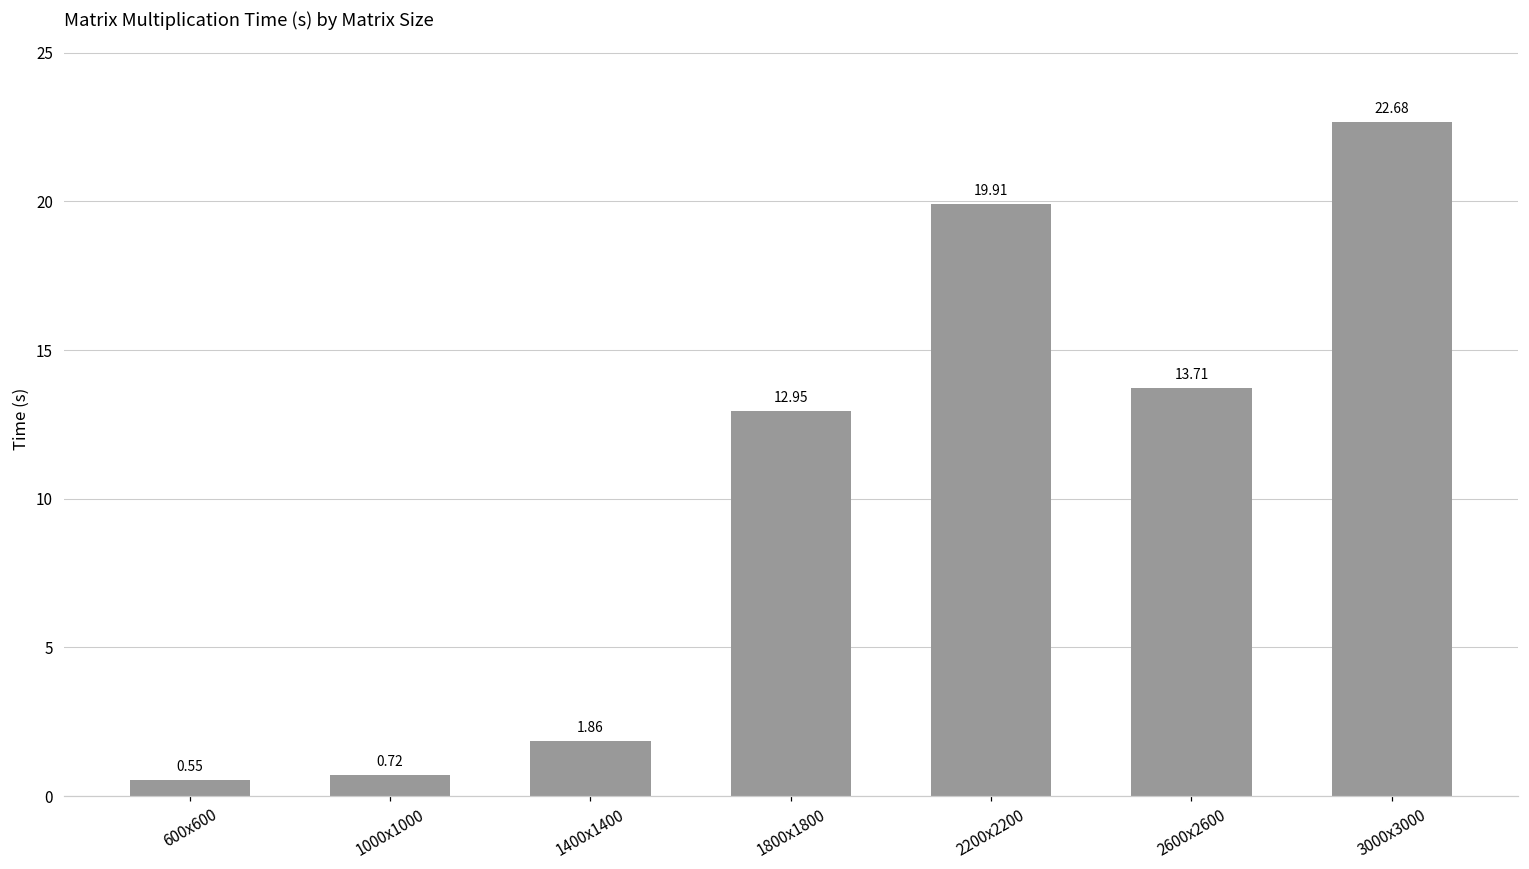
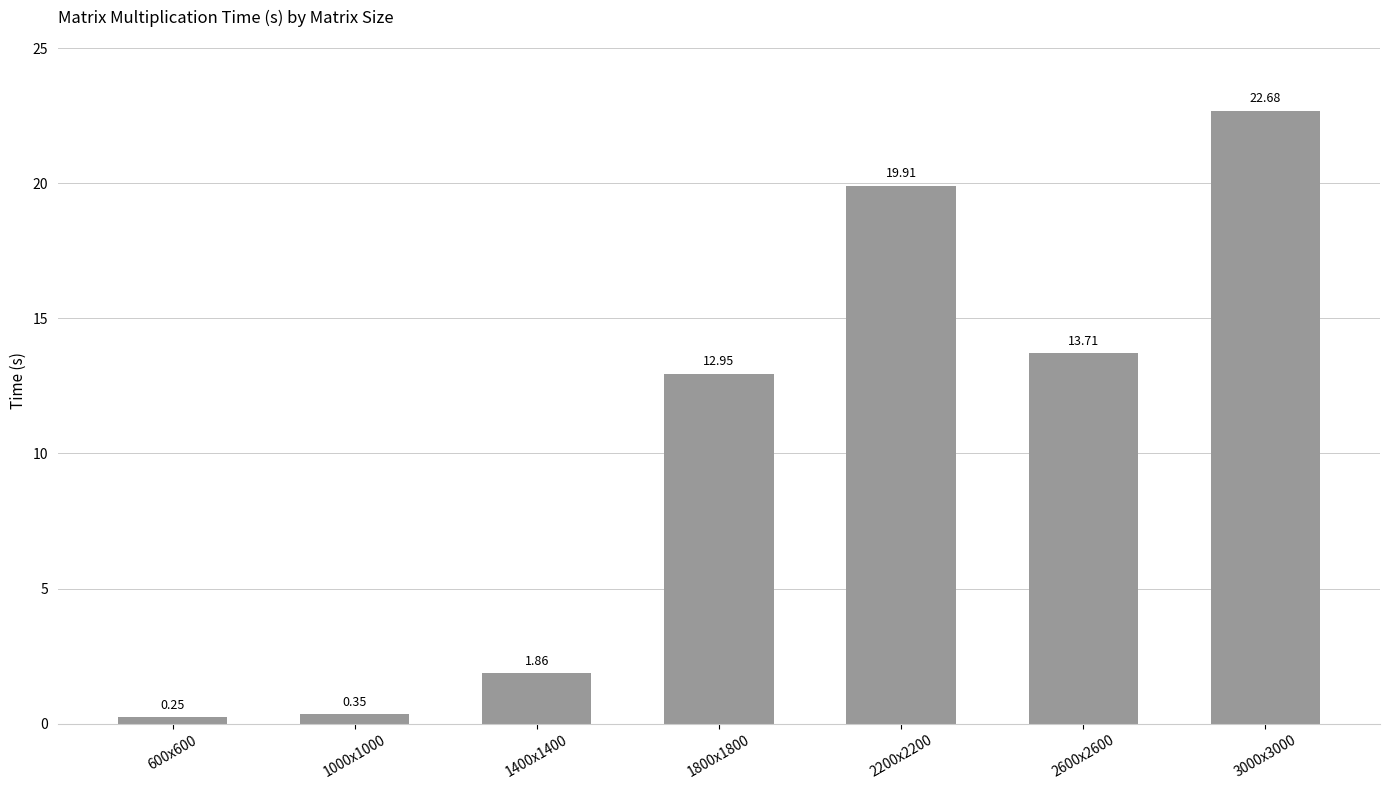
  {
-   "600x600": 0.55,
-   "1000x1000": 0.72,
+   "600x600": 0.25,
+   "1000x1000": 0.35,
    "1400x1400": 1.86,
    "1800x1800": 12.95,
    "2200x2200": 19.91,
    "2600x2600": 13.71,
    "3000x3000": 22.68
  }
